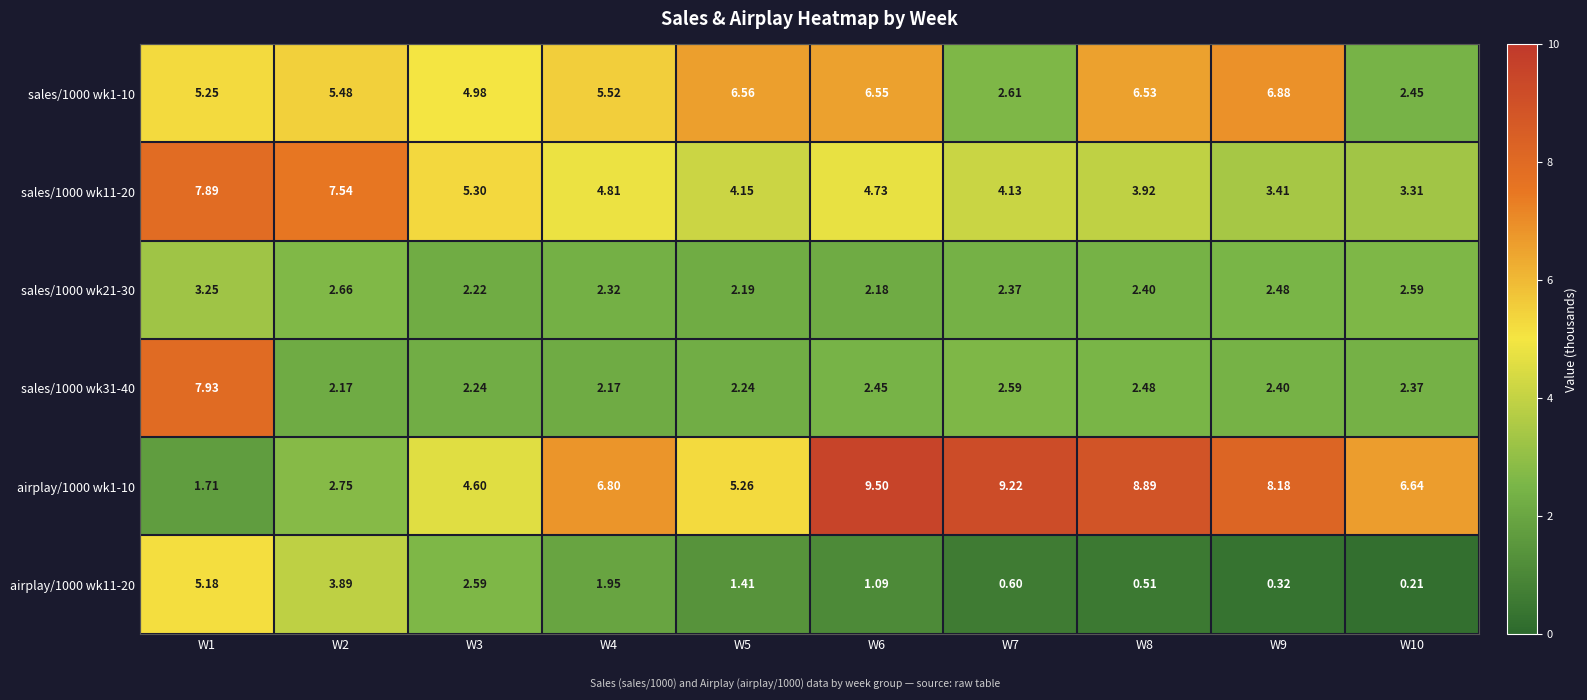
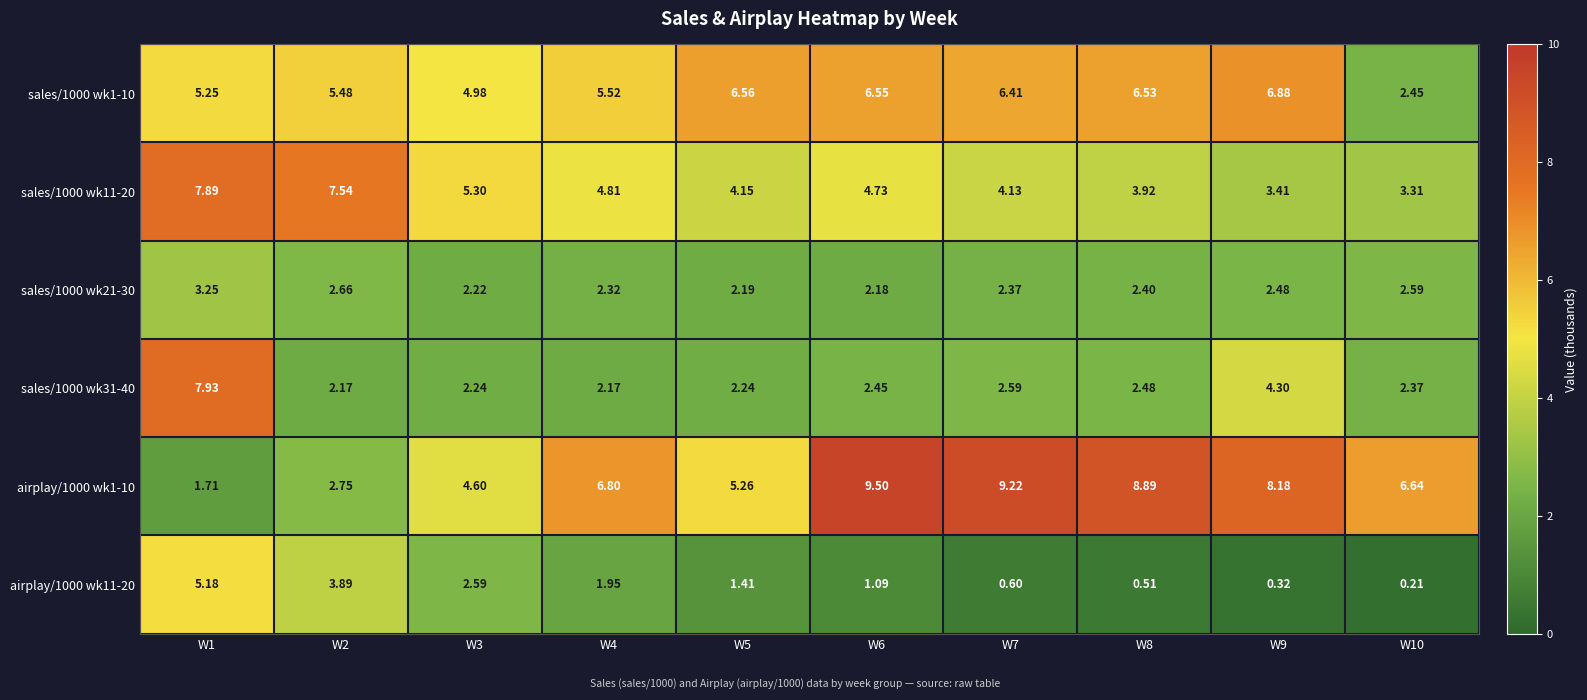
  {
    "sales/1000 wk1-10": {
      "W1": 5.25,
      "W2": 5.48,
      "W3": 4.98,
      "W4": 5.52,
      "W5": 6.56,
      "W6": 6.55,
-     "W7": 2.61,
+     "W7": 6.41,
      "W8": 6.53,
      "W9": 6.88,
      "W10": 2.45
    },
    "sales/1000 wk11-20": {
      "W1": 7.89,
      "W2": 7.54,
      "W3": 5.30,
      "W4": 4.81,
      "W5": 4.15,
      "W6": 4.73,
      "W7": 4.13,
      "W8": 3.92,
      "W9": 3.41,
      "W10": 3.31
    },
    "sales/1000 wk21-30": {
      "W1": 3.25,
      "W2": 2.66,
      "W3": 2.22,
      "W4": 2.32,
      "W5": 2.19,
      "W6": 2.18,
      "W7": 2.37,
      "W8": 2.40,
      "W9": 2.48,
      "W10": 2.59
    },
    "sales/1000 wk31-40": {
      "W1": 7.93,
      "W2": 2.17,
      "W3": 2.24,
      "W4": 2.17,
      "W5": 2.24,
      "W6": 2.45,
      "W7": 2.59,
      "W8": 2.48,
-     "W9": 2.40,
+     "W9": 4.30,
      "W10": 2.37
    },
    "airplay/1000 wk1-10": {
      "W1": 1.71,
      "W2": 2.75,
      "W3": 4.60,
      "W4": 6.80,
      "W5": 5.26,
      "W6": 9.50,
      "W7": 9.22,
      "W8": 8.89,
      "W9": 8.18,
      "W10": 6.64
    },
    "airplay/1000 wk11-20": {
      "W1": 5.18,
      "W2": 3.89,
      "W3": 2.59,
      "W4": 1.95,
      "W5": 1.41,
      "W6": 1.09,
      "W7": 0.60,
      "W8": 0.51,
      "W9": 0.32,
      "W10": 0.21
    }
  }
